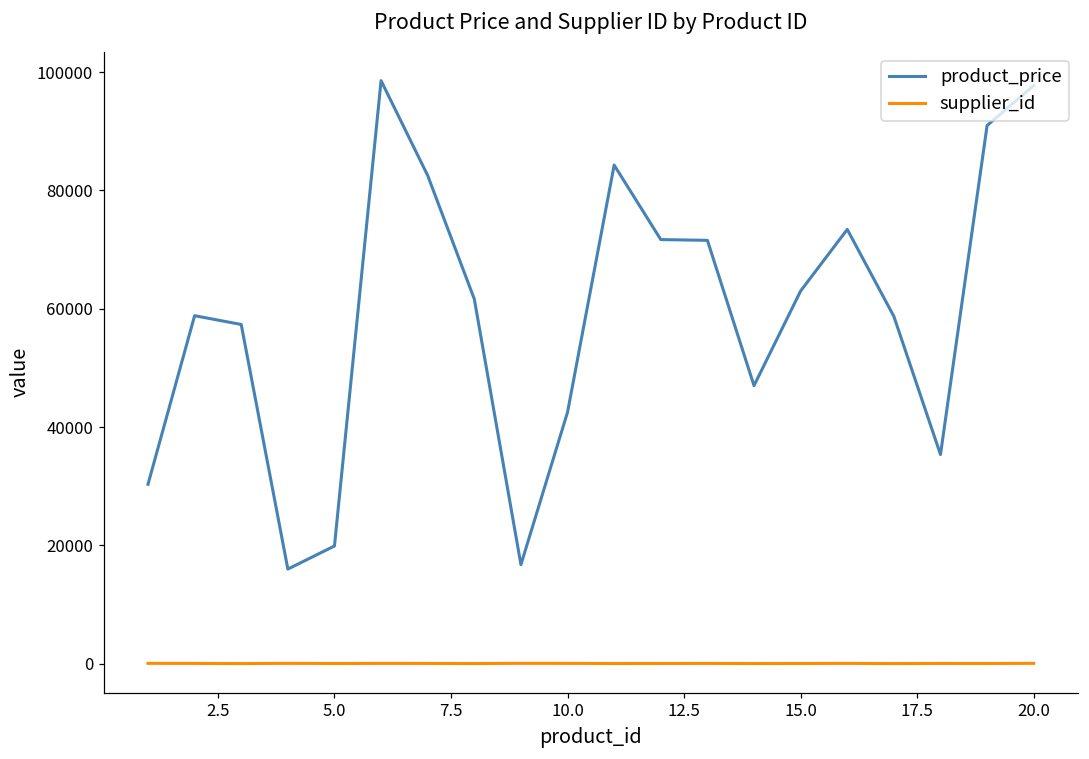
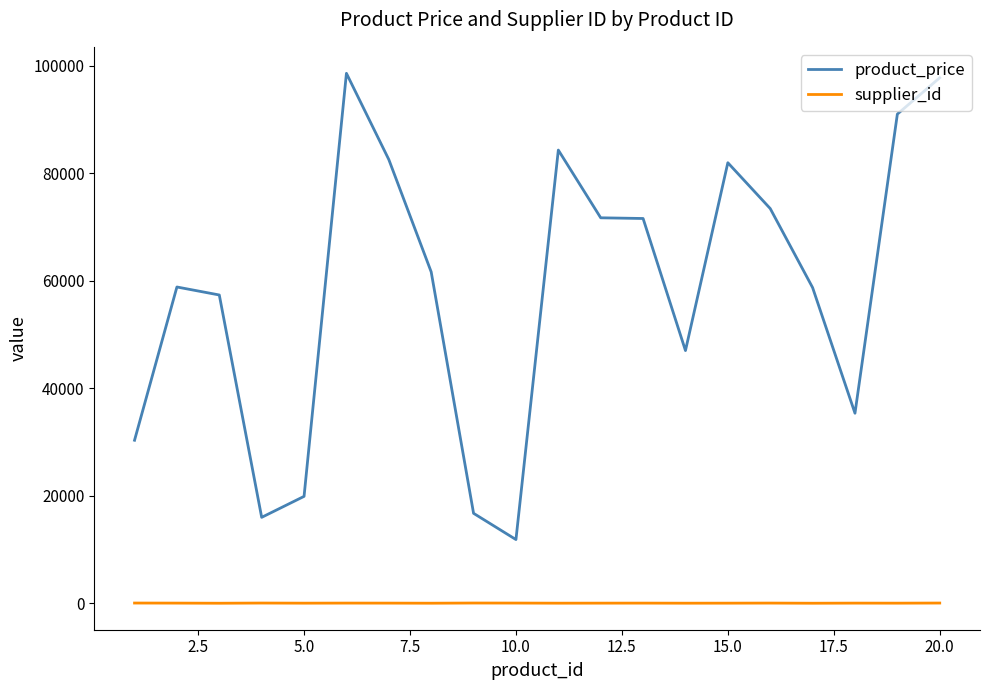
  {
    "product_price": {
      "5.0": 20000,
-     "10.0": 43000,
-     "15.0": 63000
+     "10.0": 12000,
+     "15.0": 82000
    },
    "supplier_id": {
      "5.0": 0,
      "10.0": 0,
      "15.0": 0,
      "20.0": 0
    }
  }
